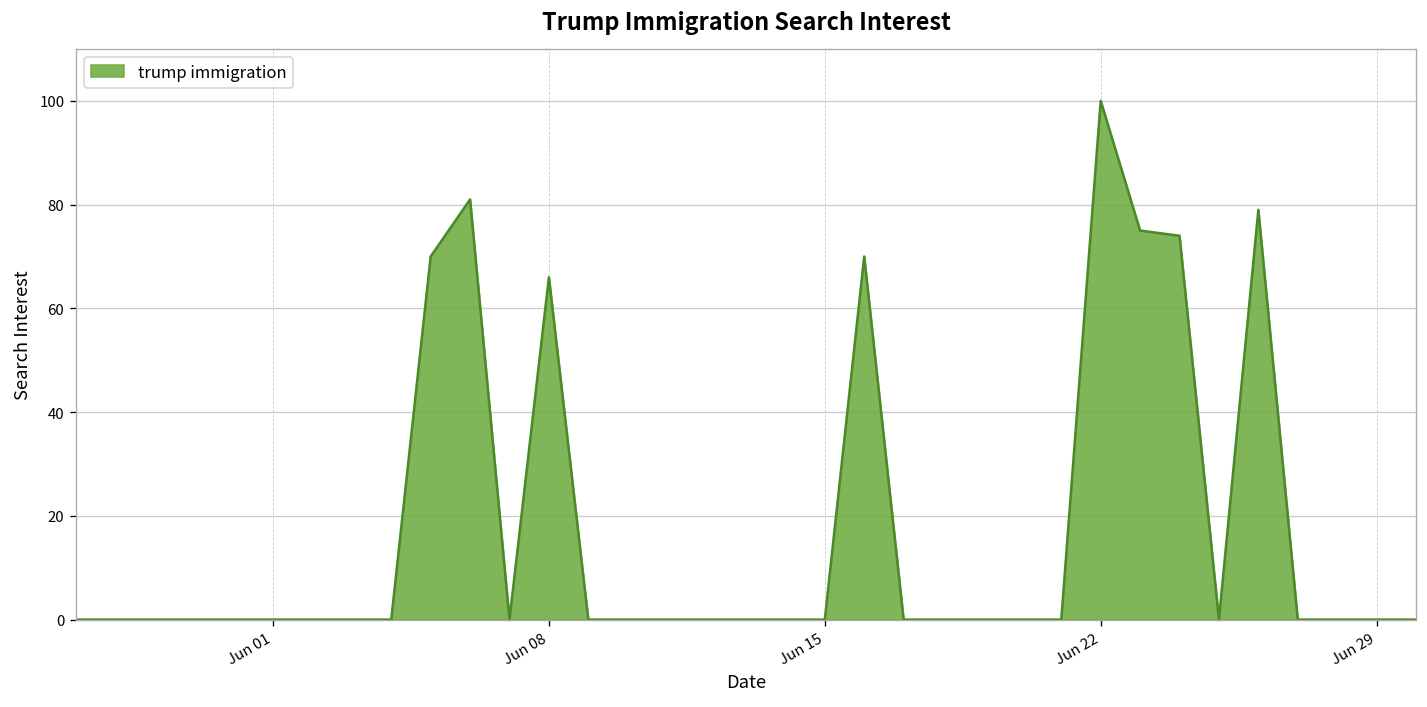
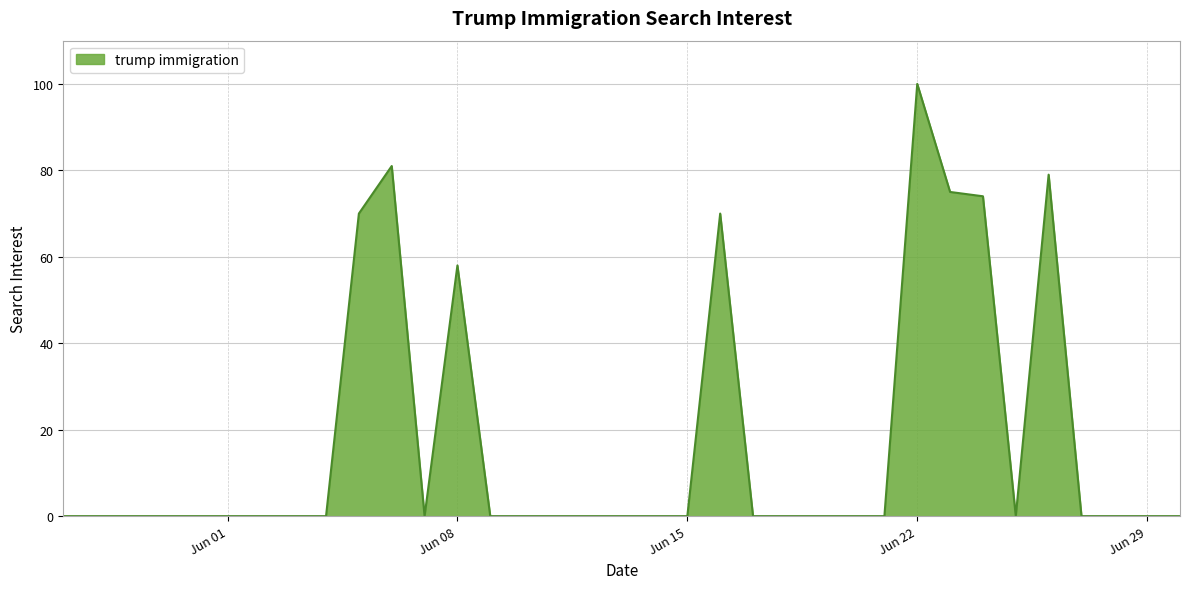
  {
    "Jun 01": 0,
-   "Jun 08": 66,
+   "Jun 08": 58,
    "Jun 15": 0,
    "Jun 22": 100,
    "Jun 29": 0
  }
